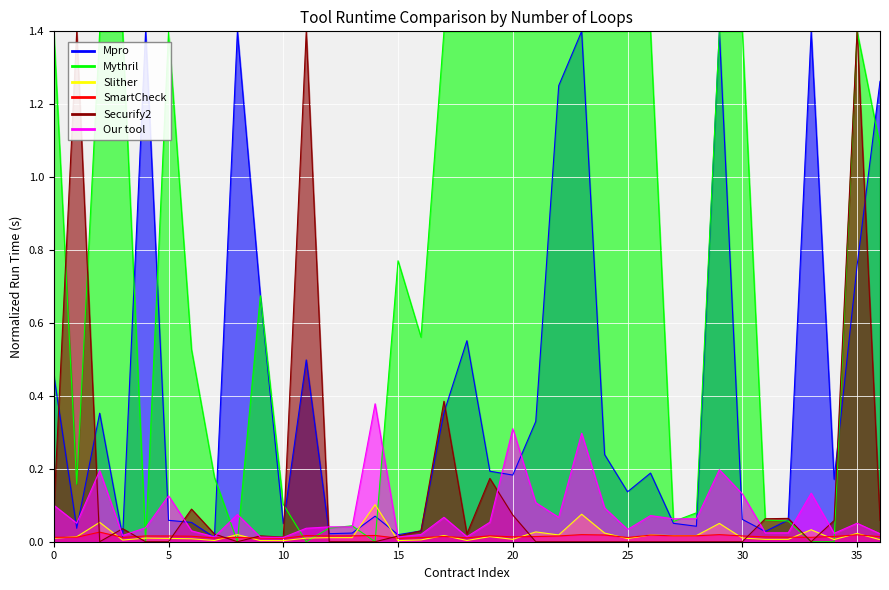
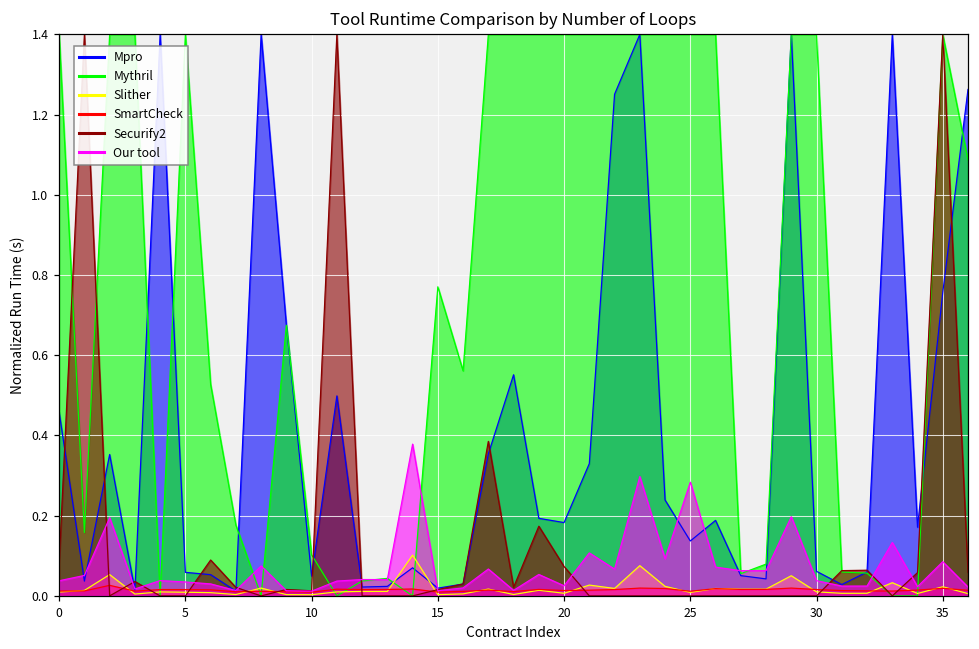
  {
    "Mpro": {
      "0": 0.46,
      "5": 0.06,
      "10": 0.05,
      "20": 0.18,
      "25": 0.14,
      "30": 0.06,
      "35": 0.76
    },
    "Mythril": {
      "0": 1.40,
      "5": 1.40,
      "10": 0.10,
      "15": 0.77,
      "20": 1.40,
      "25": 1.40,
      "30": 1.40
    },
    "Securify2": {
      "0": 0.08,
      "5": 0.00,
      "20": 0.07,
      "25": 0.00,
      "30": 0.00
    },
    "Our tool": {
-     "0": 0.10,
-     "5": 0.13,
-     "20": 0.31,
-     "25": 0.03,
-     "30": 0.13,
-     "35": 0.05
+     "0": 0.04,
+     "5": 0.03,
+     "20": 0.03,
+     "25": 0.28,
+     "30": 0.04,
+     "35": 0.09
    }
  }
